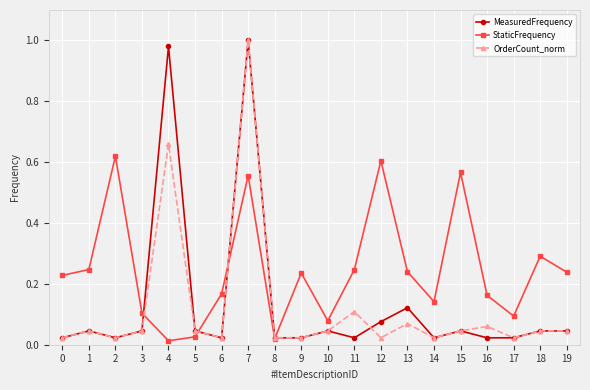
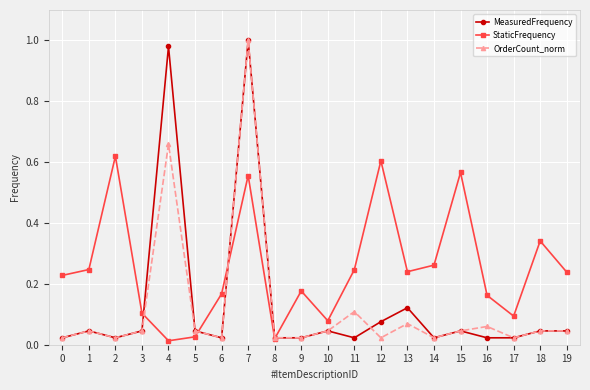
  {
    "MeasuredFrequency": {
      "4": 0.98,
      "11": 0.02,
      "12": 0.08,
      "13": 0.12,
      "16": 0.02
    },
    "StaticFrequency": {
      "0": 0.23,
      "1": 0.25,
      "2": 0.62,
      "3": 0.10,
      "4": 0.01,
      "5": 0.03,
      "6": 0.17,
      "7": 0.56,
-     "9": 0.24,
+     "9": 0.18,
      "10": 0.08,
      "11": 0.25,
      "12": 0.60,
      "13": 0.24,
-     "14": 0.14,
+     "14": 0.26,
      "15": 0.57,
      "16": 0.16,
      "17": 0.09,
-     "18": 0.29,
+     "18": 0.34,
      "19": 0.24
    },
    "OrderCount_norm": {
      "4": 0.66,
      "11": 0.11,
      "12": 0.02,
      "13": 0.07,
      "16": 0.06
    }
  }
